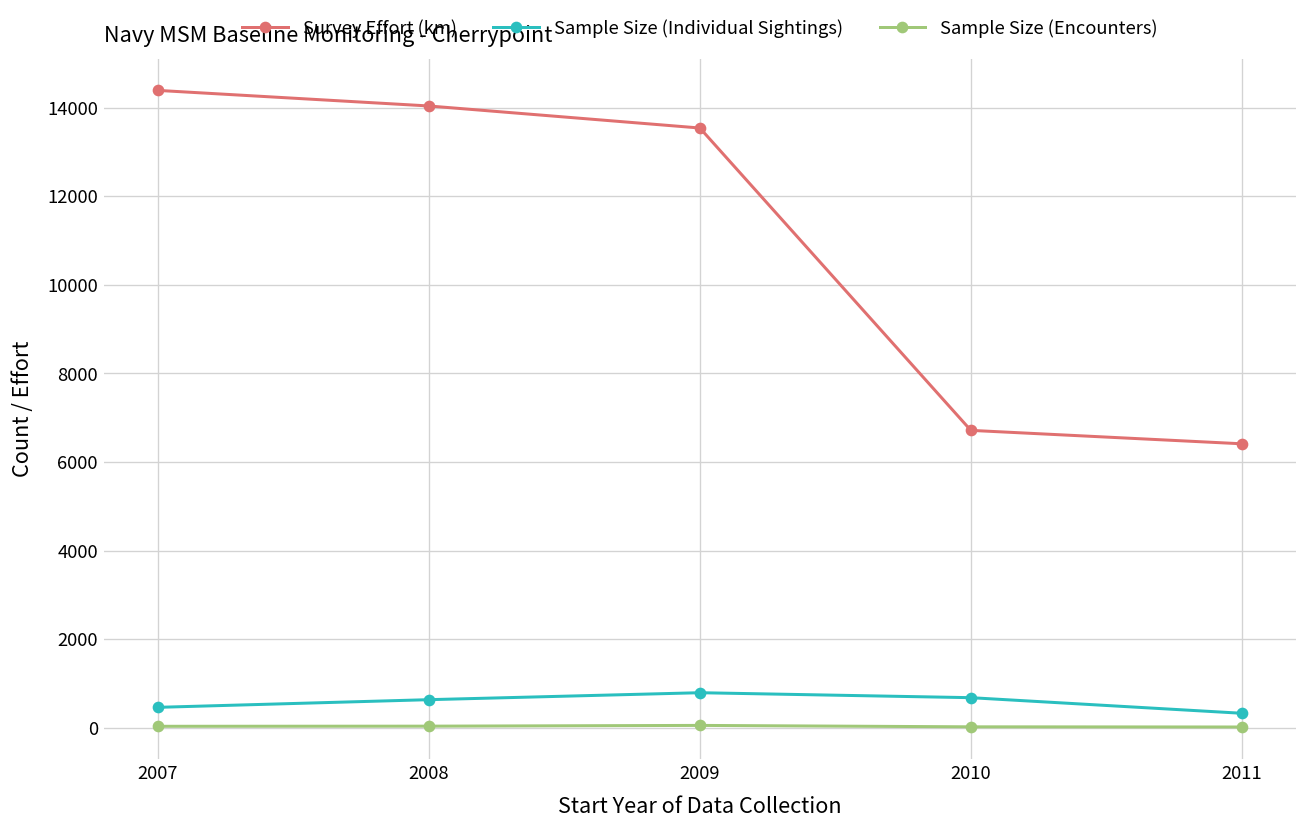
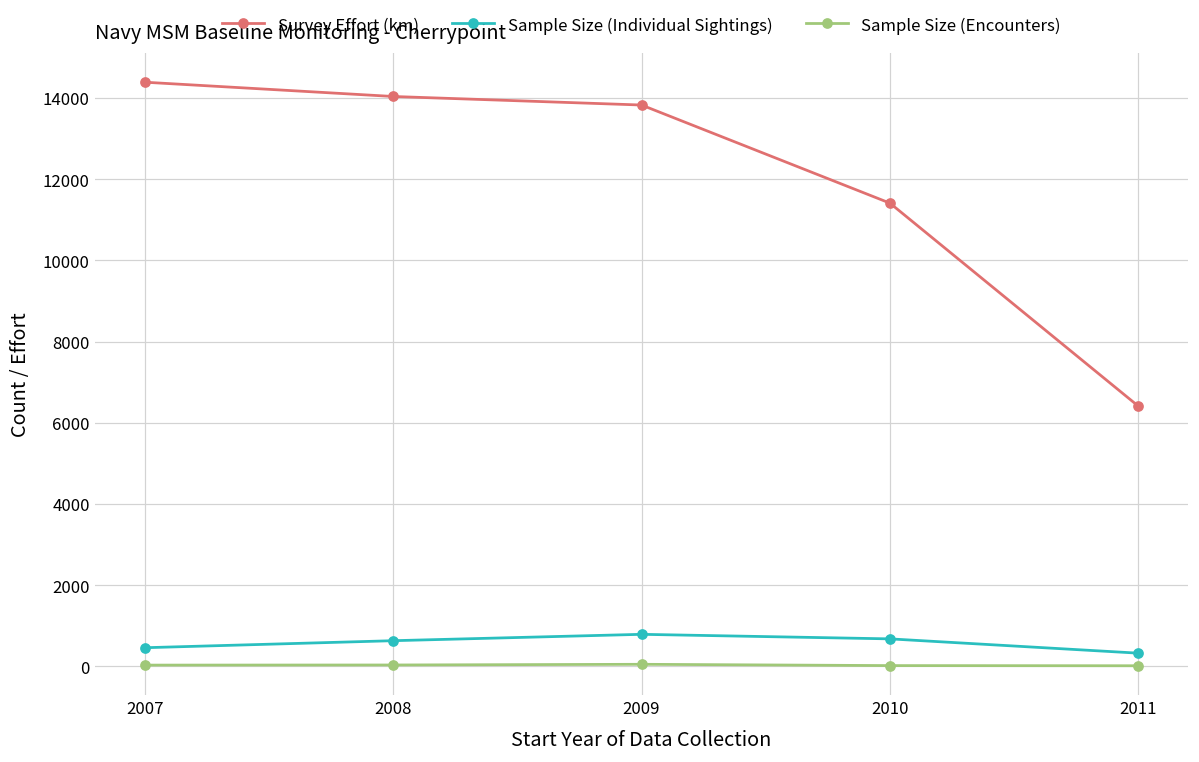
  {
    "Survey Effort (km)": {
      "2007": 14400,
      "2008": 14000,
-     "2009": 13500,
-     "2010": 6700,
+     "2009": 13800,
+     "2010": 11400,
      "2011": 6400
    },
    "Sample Size (Individual Sightings)": {
      "2007": 500,
      "2008": 600,
      "2009": 800,
      "2010": 700,
      "2011": 300
    },
    "Sample Size (Encounters)": {
      "2007": 0,
      "2008": 0,
      "2009": 100,
      "2010": 0,
      "2011": 0
    }
  }
